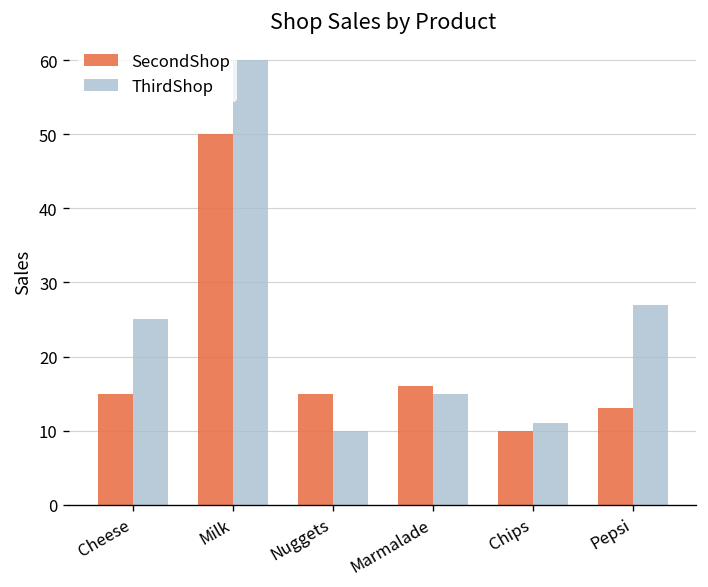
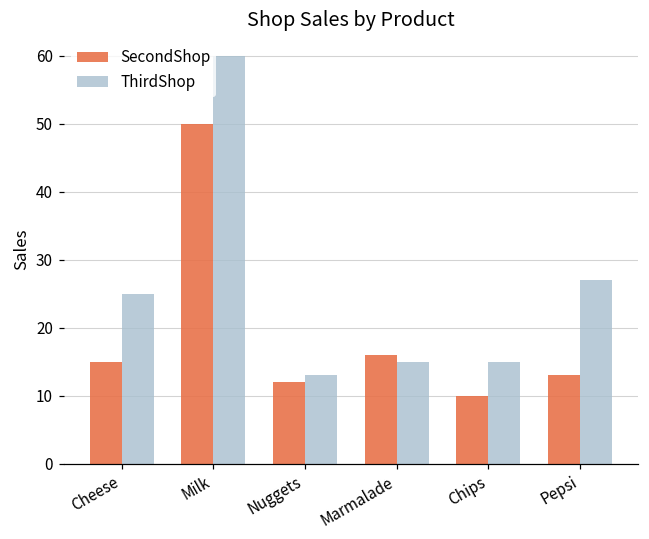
  {
    "SecondShop": {
      "Cheese": 15,
      "Milk": 50,
-     "Nuggets": 15,
+     "Nuggets": 12,
      "Marmalade": 16,
      "Chips": 10,
      "Pepsi": 13
    },
    "ThirdShop": {
      "Cheese": 25,
      "Milk": 60,
-     "Nuggets": 10,
+     "Nuggets": 13,
      "Marmalade": 15,
-     "Chips": 11,
+     "Chips": 15,
      "Pepsi": 27
    }
  }
